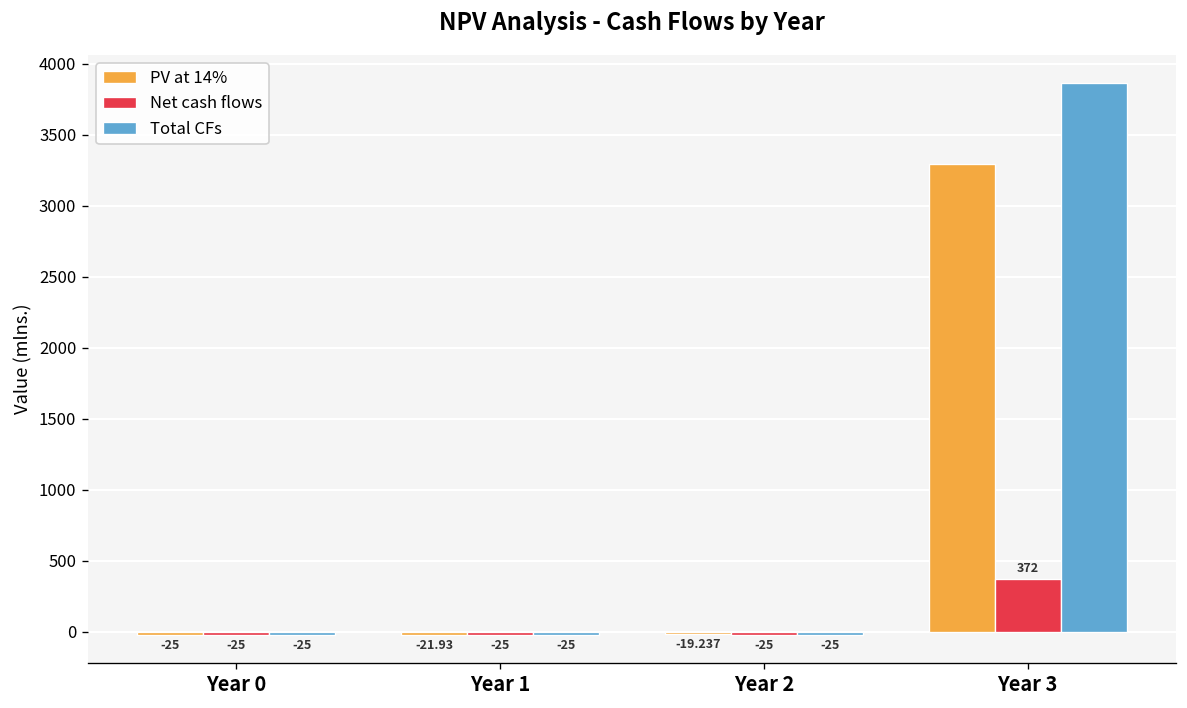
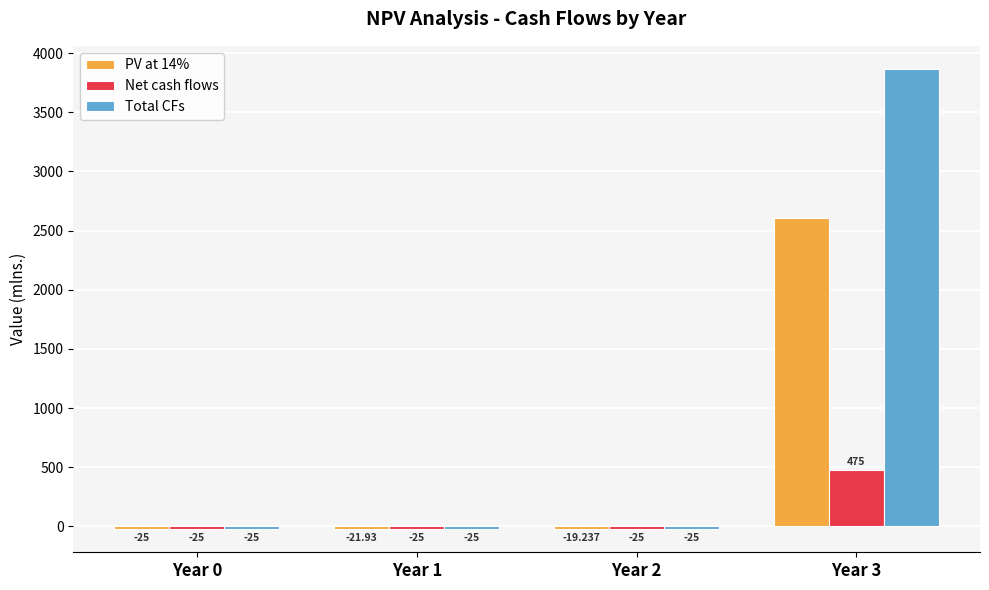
  {
    "PV at 14%": {
-     "Year 3": 3300
+     "Year 3": 2610
    },
    "Net cash flows": {
      "Year 0": -25,
      "Year 1": -25,
      "Year 2": -25,
-     "Year 3": 372
+     "Year 3": 475
    },
    "Total CFs": {
      "Year 0": -25,
      "Year 1": -25,
      "Year 2": -25
    }
  }
